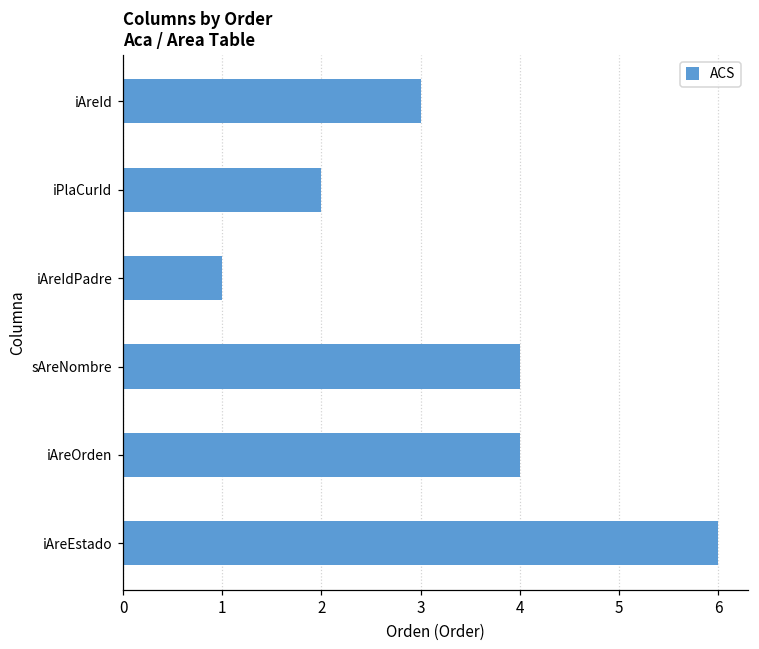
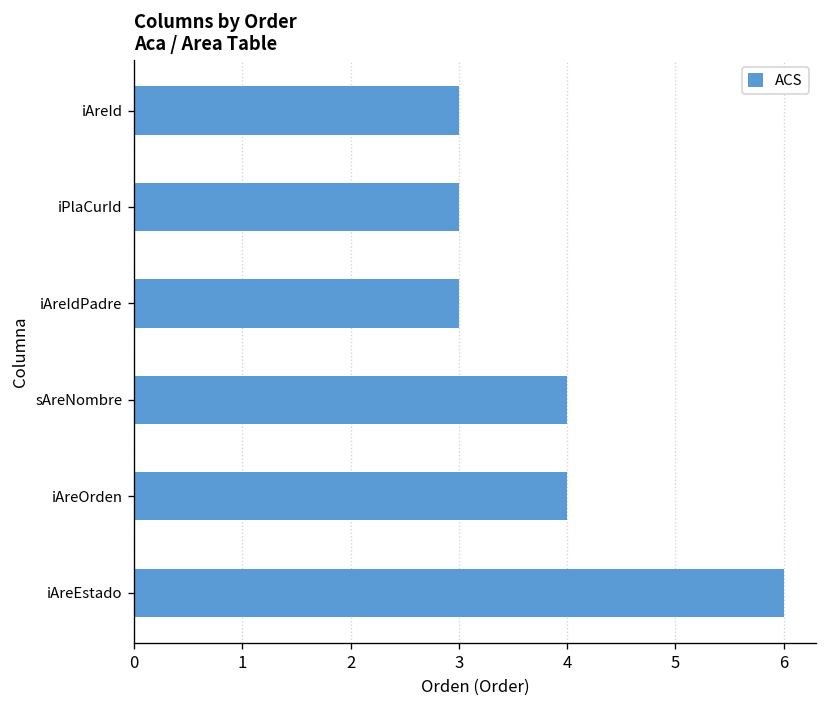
  {
    "iAreId": 3,
-   "iPlaCurId": 2,
-   "iAreIdPadre": 1,
+   "iPlaCurId": 3,
+   "iAreIdPadre": 3,
    "sAreNombre": 4,
    "iAreOrden": 4,
    "iAreEstado": 6
  }
